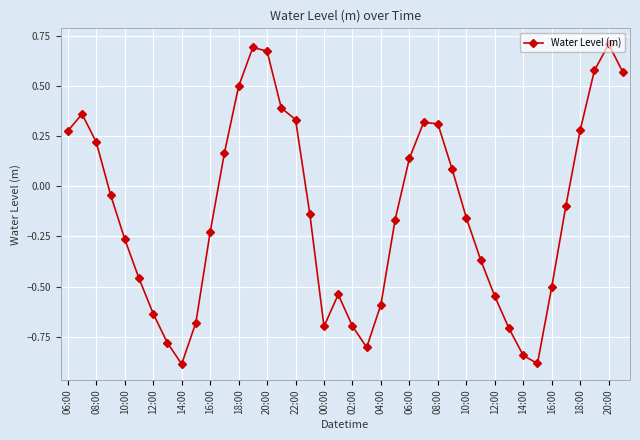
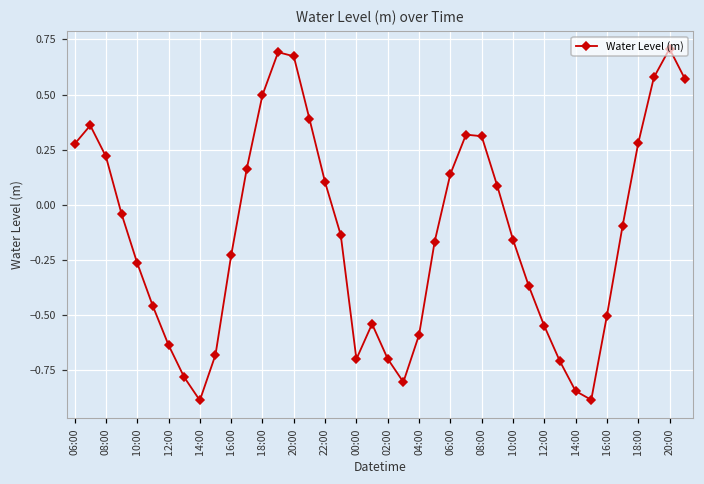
  {
-   "22:00": 0.33,
+   "22:00": 0.10,
    "00:00": -0.70,
    "02:00": -0.70,
    "04:00": -0.59
  }
